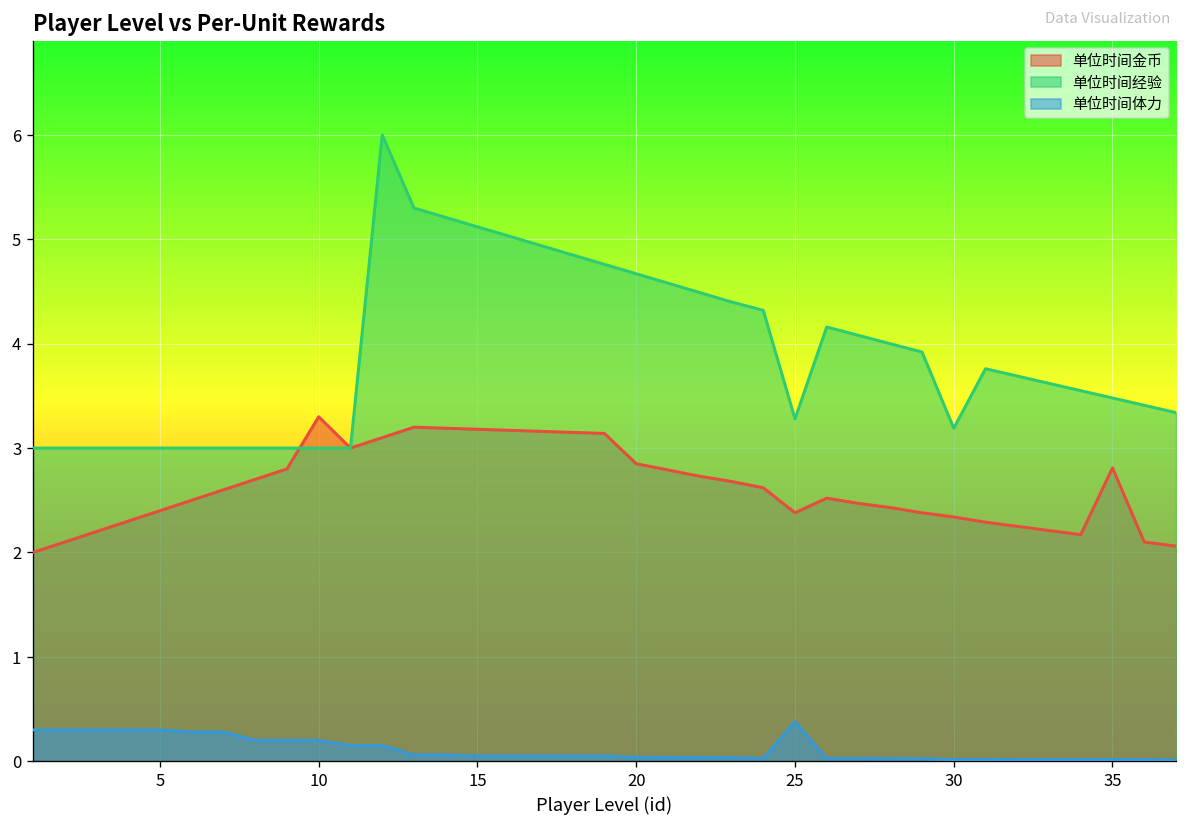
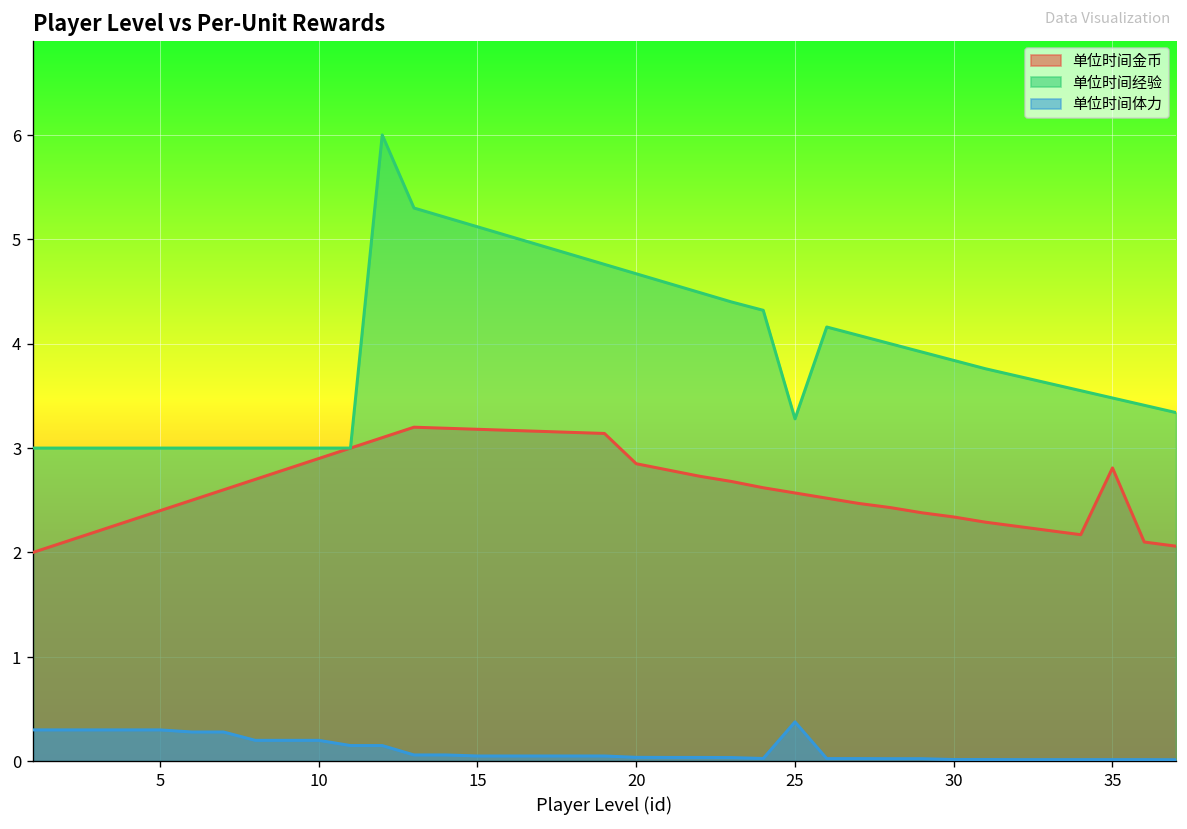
  {
    "单位时间金币": {
      "5": 2.4,
-     "10": 3.3,
+     "10": 2.9,
      "15": 3.2,
      "20": 2.9,
-     "25": 2.4,
+     "25": 2.6,
      "30": 2.3,
      "35": 2.8
    },
    "单位时间经验": {
      "5": 3.0,
      "10": 3.0,
      "15": 5.1,
      "20": 4.7,
      "25": 3.3,
-     "30": 3.2,
+     "30": 3.8,
      "35": 3.5
    },
    "单位时间体力": {
      "5": 0.3,
      "10": 0.2,
      "15": 0.1,
      "20": 0.0,
      "25": 0.4,
      "30": 0.0,
      "35": 0.0
    }
  }
